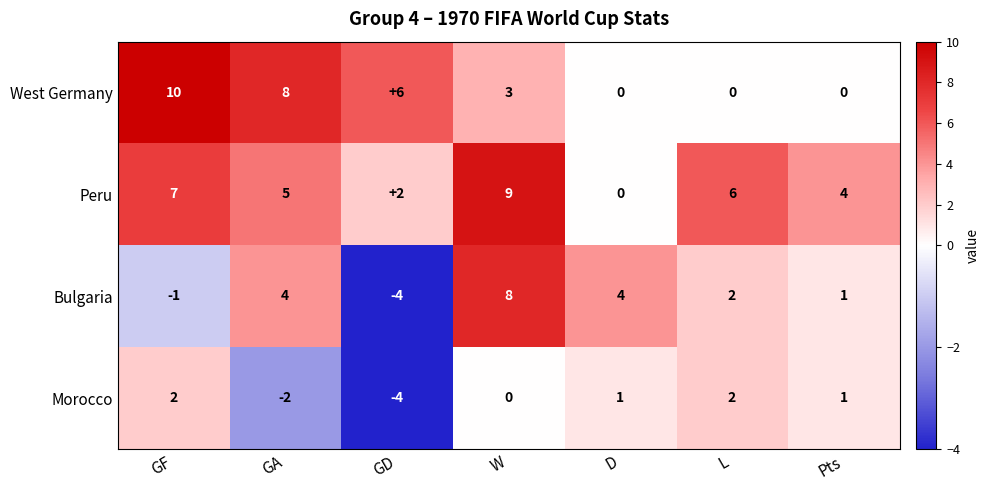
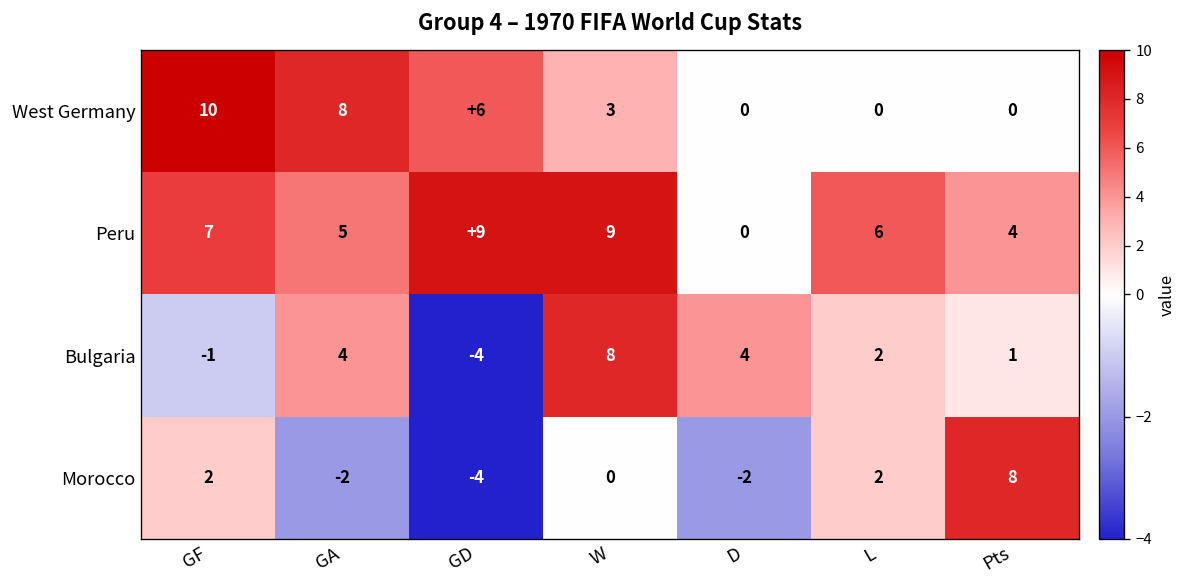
  {
    "West Germany": {
      "GF": "10",
      "GA": "8",
      "GD": "+6",
      "W": "3",
      "D": "0",
      "L": "0",
      "Pts": "0"
    },
    "Peru": {
      "GF": "7",
      "GA": "5",
-     "GD": "+2",
+     "GD": "+9",
      "W": "9",
      "D": "0",
      "L": "6",
      "Pts": "4"
    },
    "Bulgaria": {
      "GF": "-1",
      "GA": "4",
      "GD": "-4",
      "W": "8",
      "D": "4",
      "L": "2",
      "Pts": "1"
    },
    "Morocco": {
      "GF": "2",
      "GA": "-2",
      "GD": "-4",
      "W": "0",
-     "D": "1",
+     "D": "-2",
      "L": "2",
-     "Pts": "1"
+     "Pts": "8"
    }
  }
